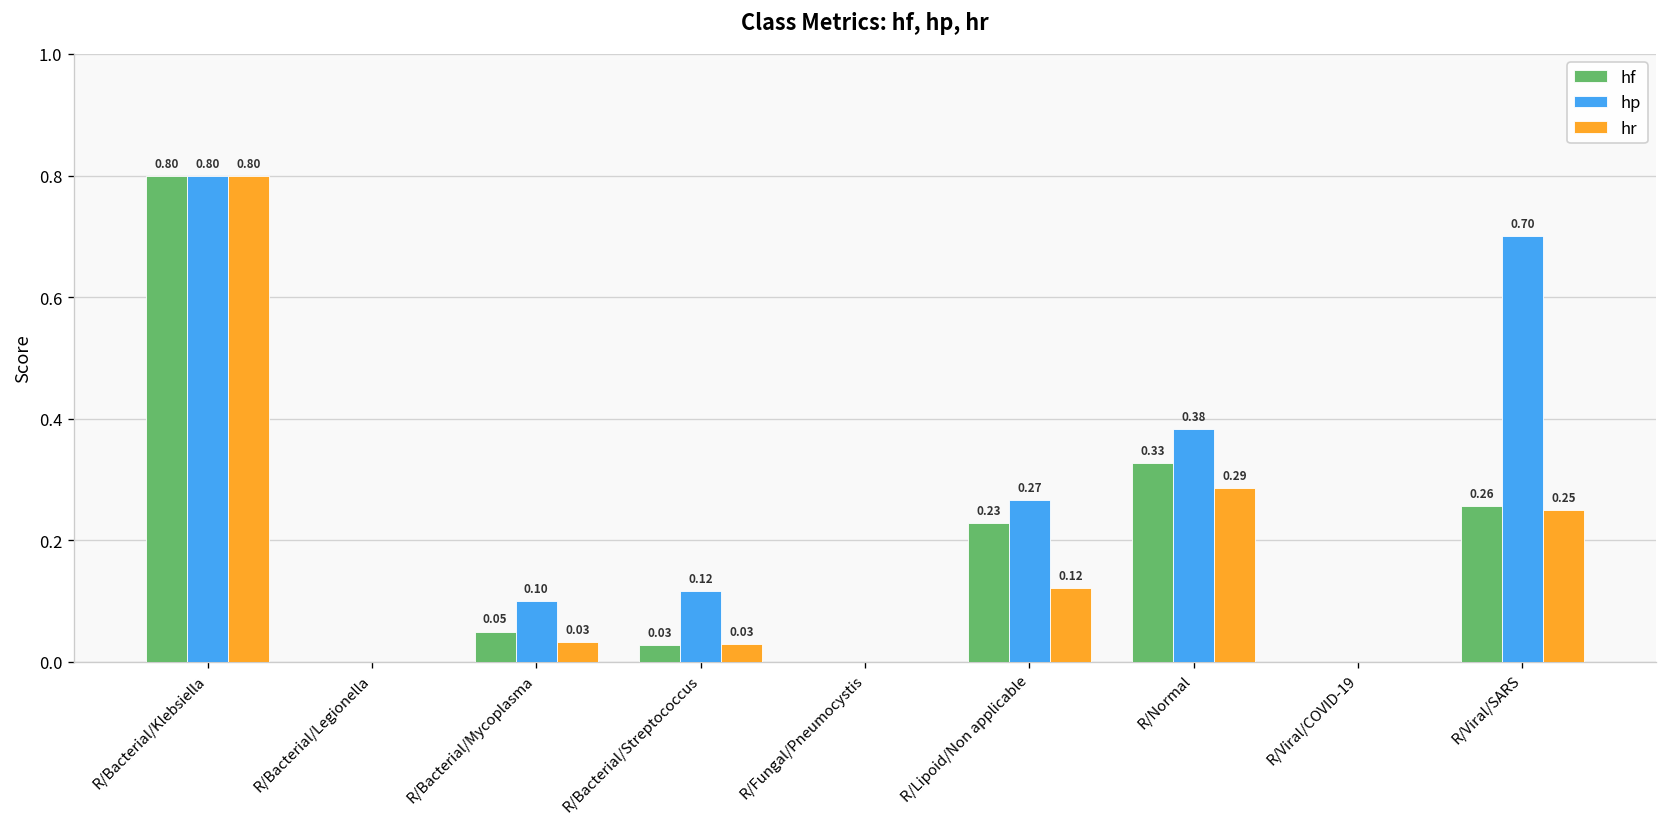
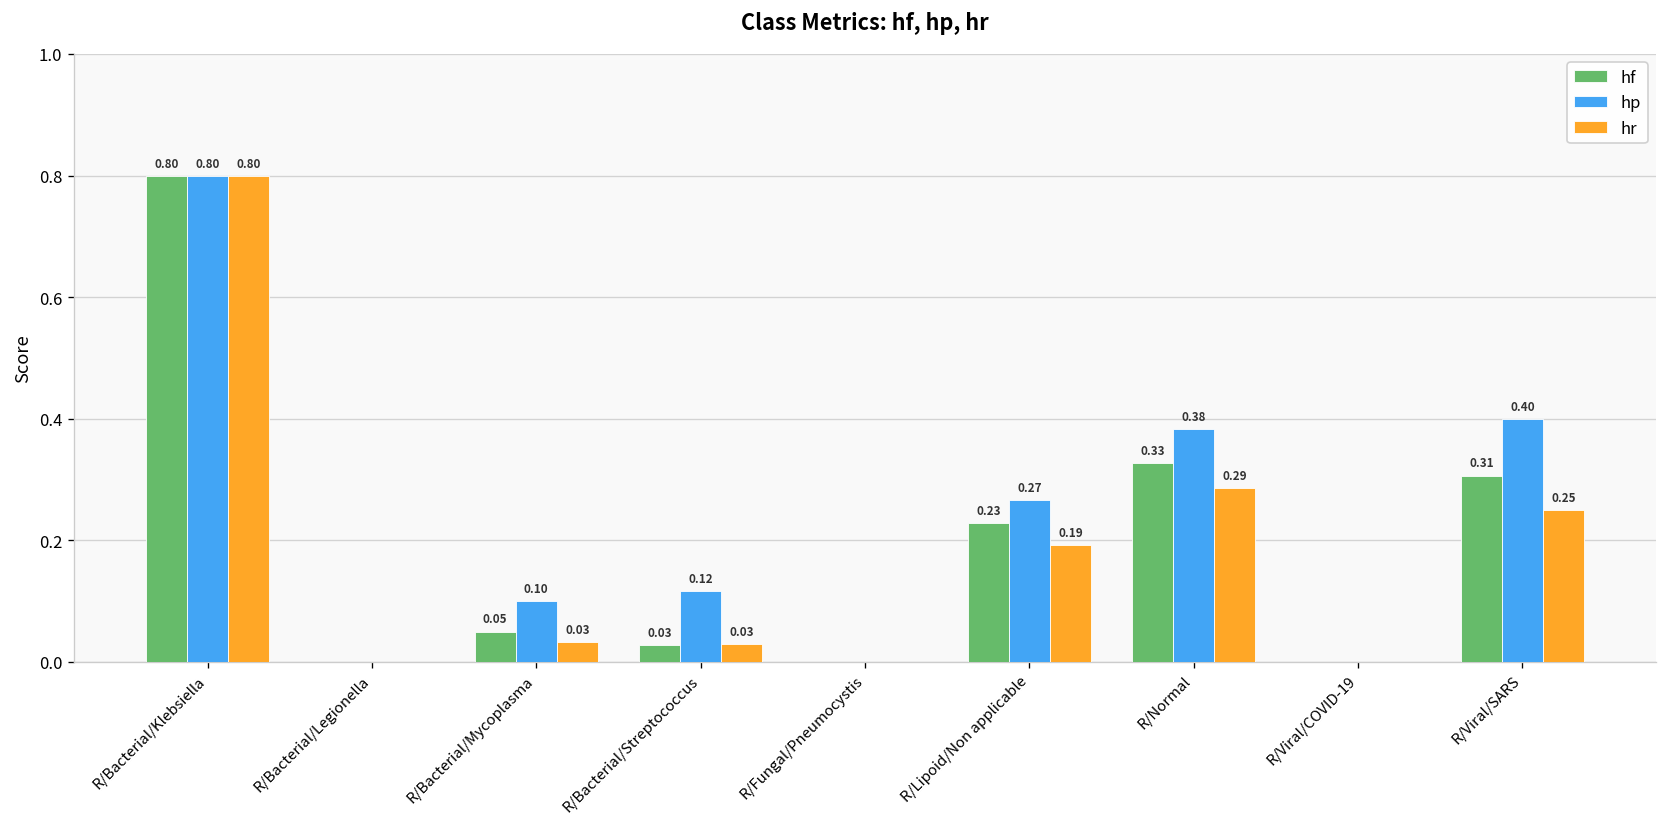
  {
    "hf": {
      "R/Bacterial/Klebsiella": 0.80,
      "R/Bacterial/Mycoplasma": 0.05,
      "R/Bacterial/Streptococcus": 0.03,
      "R/Lipoid/Non applicable": 0.23,
      "R/Normal": 0.33,
-     "R/Viral/SARS": 0.26
+     "R/Viral/SARS": 0.31
    },
    "hp": {
      "R/Bacterial/Klebsiella": 0.80,
      "R/Bacterial/Mycoplasma": 0.10,
      "R/Bacterial/Streptococcus": 0.12,
      "R/Lipoid/Non applicable": 0.27,
      "R/Normal": 0.38,
-     "R/Viral/SARS": 0.70
+     "R/Viral/SARS": 0.40
    },
    "hr": {
      "R/Bacterial/Klebsiella": 0.80,
      "R/Bacterial/Mycoplasma": 0.03,
      "R/Bacterial/Streptococcus": 0.03,
-     "R/Lipoid/Non applicable": 0.12,
+     "R/Lipoid/Non applicable": 0.19,
      "R/Normal": 0.29,
      "R/Viral/SARS": 0.25
    }
  }
